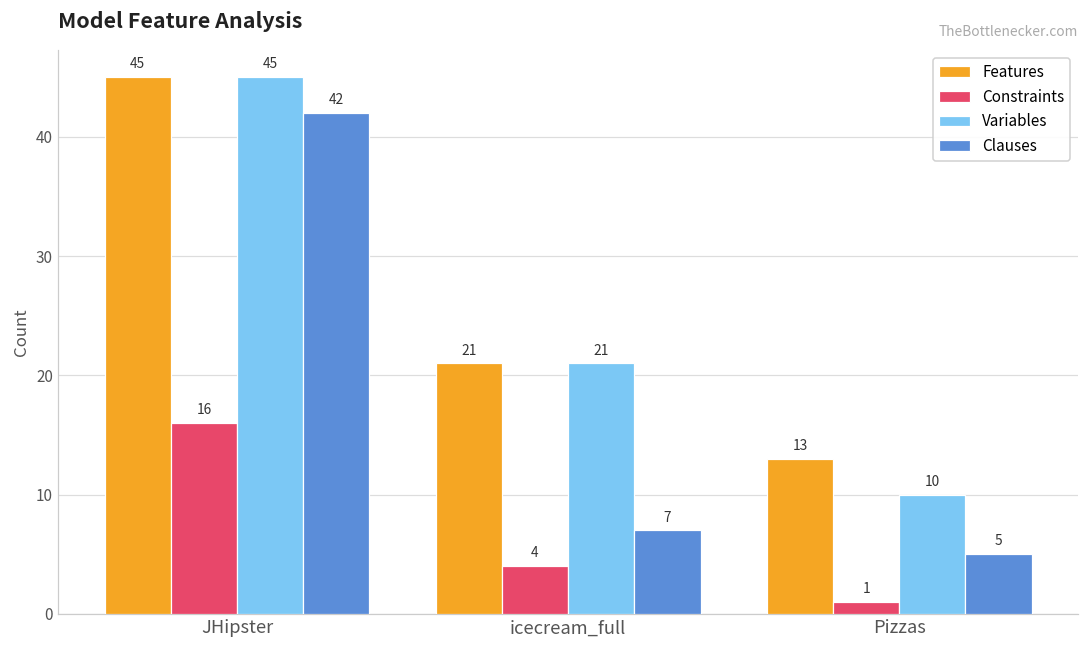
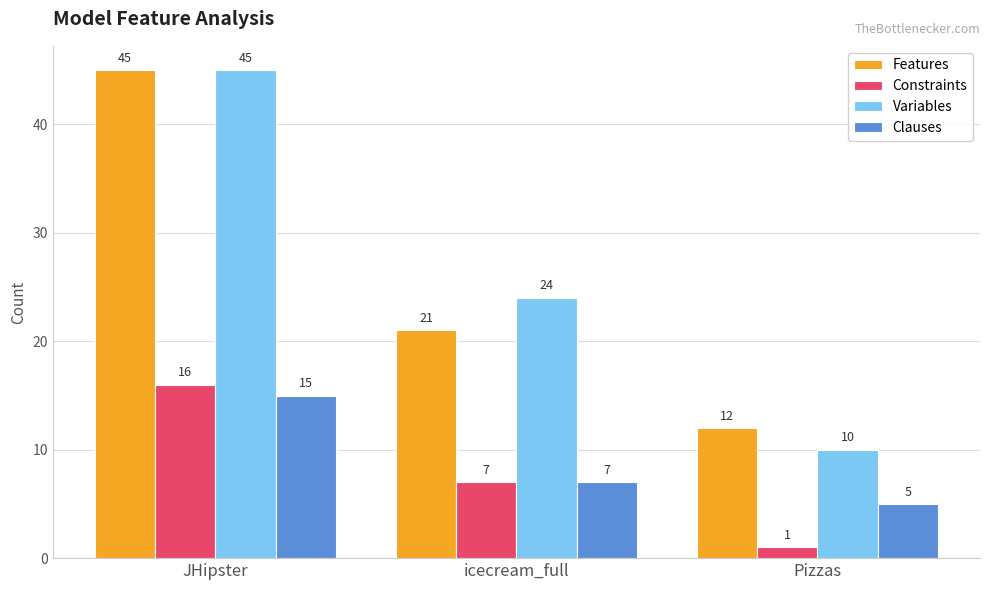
  {
    "Features": {
      "JHipster": 45,
      "icecream_full": 21,
-     "Pizzas": 13
+     "Pizzas": 12
    },
    "Constraints": {
      "JHipster": 16,
-     "icecream_full": 4,
+     "icecream_full": 7,
      "Pizzas": 1
    },
    "Variables": {
      "JHipster": 45,
-     "icecream_full": 21,
+     "icecream_full": 24,
      "Pizzas": 10
    },
    "Clauses": {
-     "JHipster": 42,
+     "JHipster": 15,
      "icecream_full": 7,
      "Pizzas": 5
    }
  }
